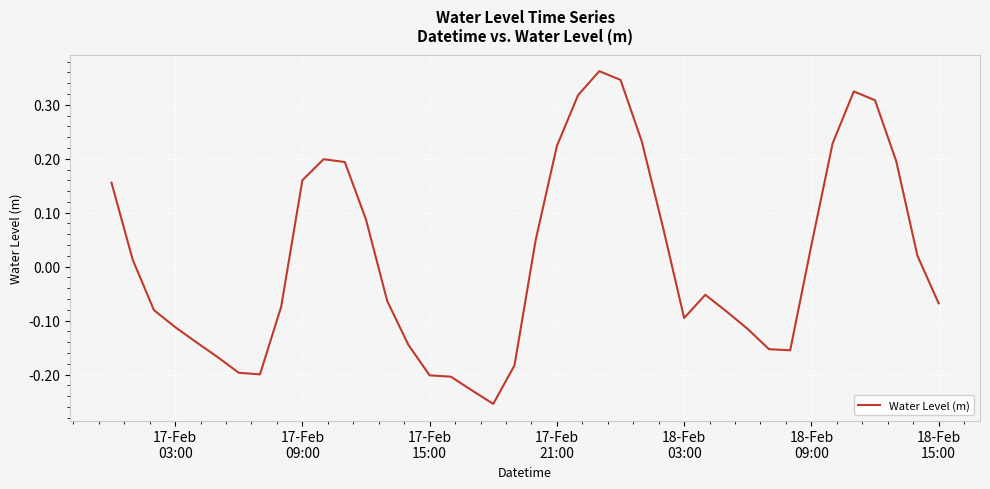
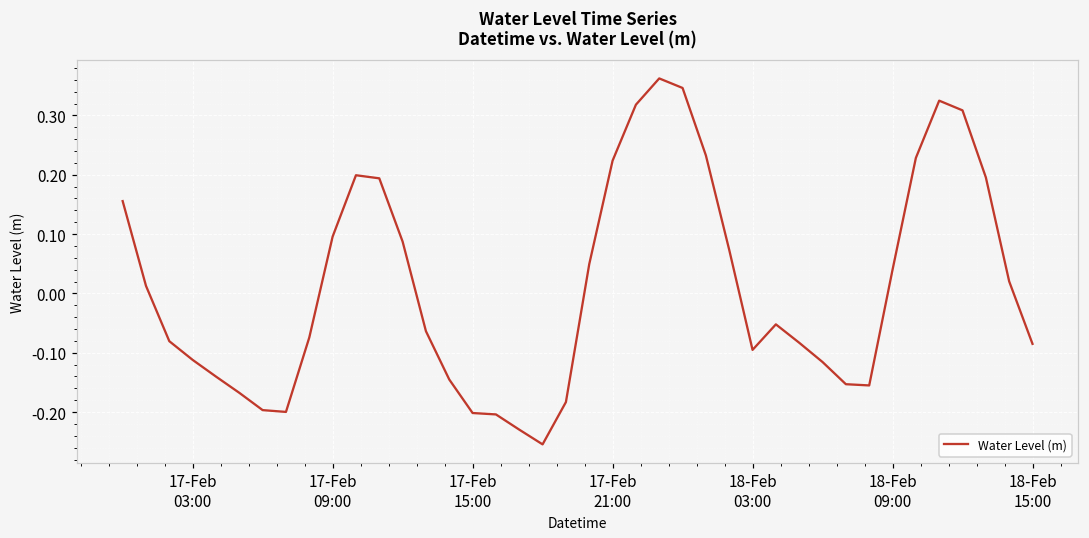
  {
    "17-Feb 03:00": -0.11,
-   "17-Feb 09:00": 0.16,
+   "17-Feb 09:00": 0.10,
    "17-Feb 15:00": -0.20,
    "17-Feb 21:00": 0.22,
    "18-Feb 03:00": -0.10,
    "18-Feb 09:00": 0.04,
-   "18-Feb 15:00": -0.07
+   "18-Feb 15:00": -0.09
  }
